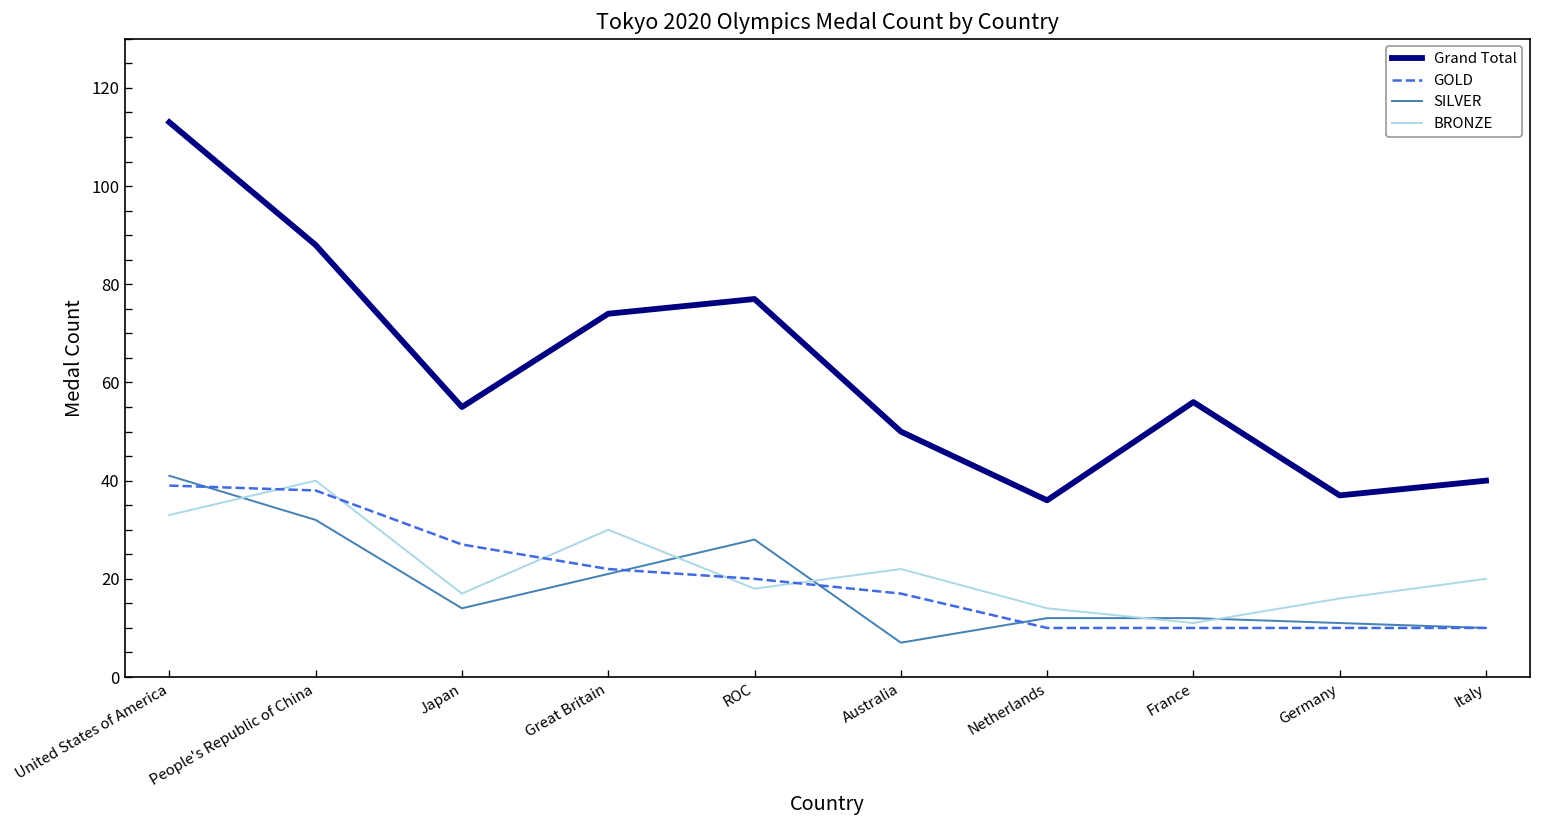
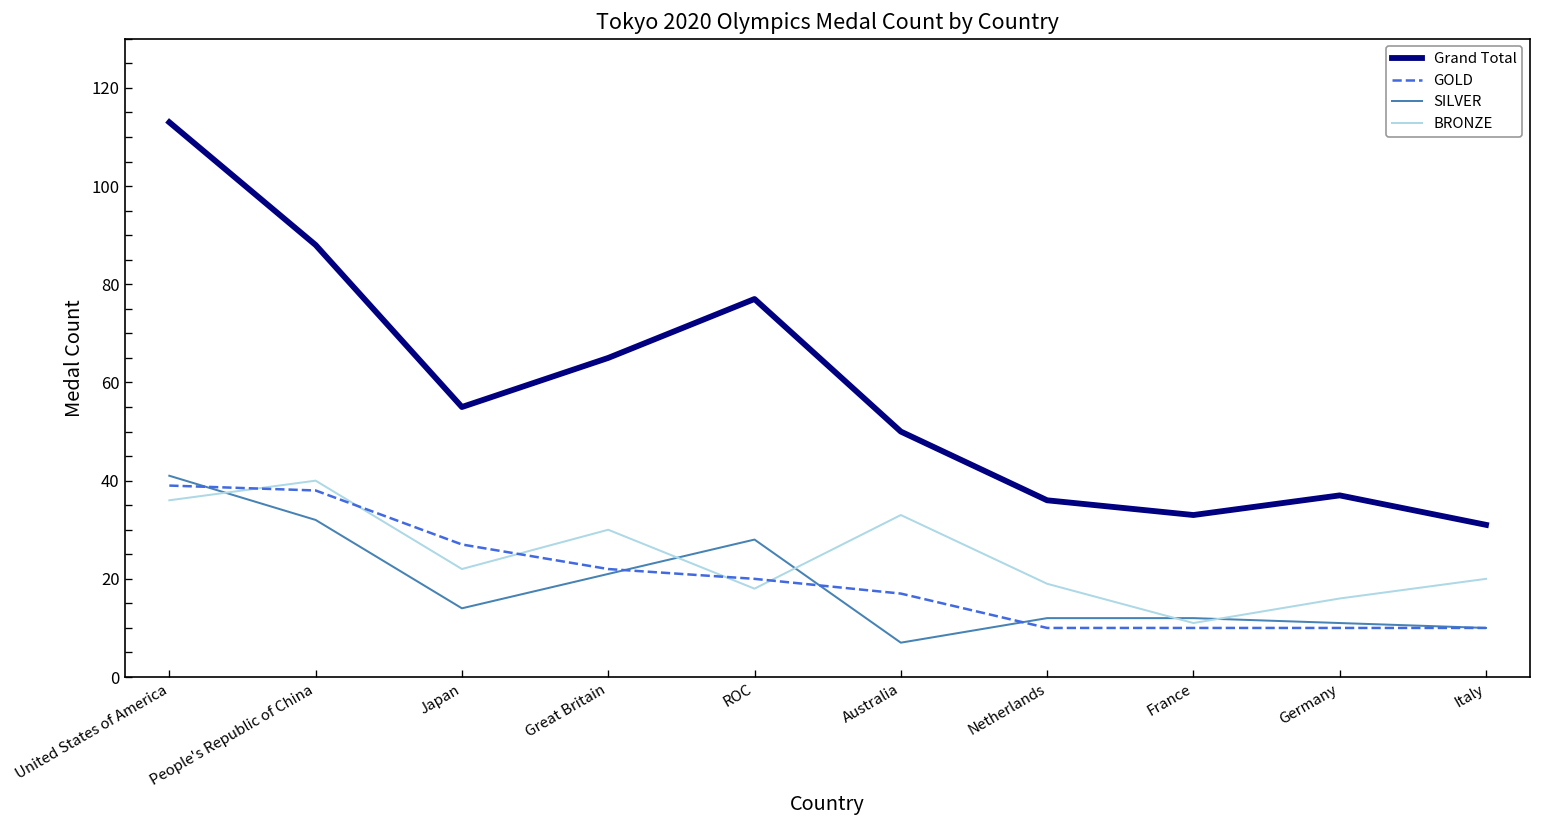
  {
    "Grand Total": {
      "United States of America": 113,
      "People's Republic of China": 88,
      "Japan": 55,
-     "Great Britain": 74,
+     "Great Britain": 65,
      "ROC": 77,
      "Australia": 50,
      "Netherlands": 36,
-     "France": 56,
+     "France": 33,
      "Germany": 37,
-     "Italy": 40
+     "Italy": 31
    },
    "BRONZE": {
-     "United States of America": 33,
+     "United States of America": 36,
      "People's Republic of China": 40,
-     "Japan": 17,
+     "Japan": 22,
      "Great Britain": 30,
      "ROC": 18,
-     "Australia": 22,
-     "Netherlands": 14,
+     "Australia": 33,
+     "Netherlands": 19,
      "France": 11,
      "Germany": 16,
      "Italy": 20
    }
  }
